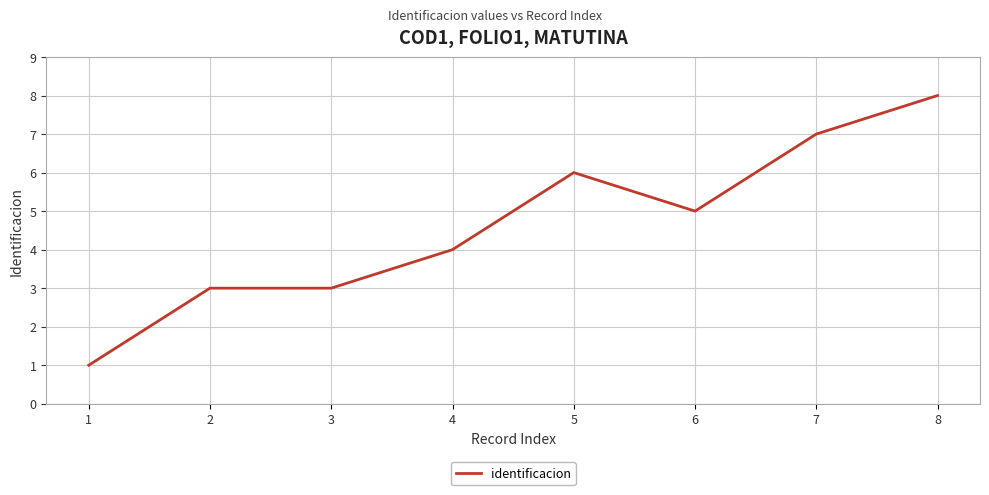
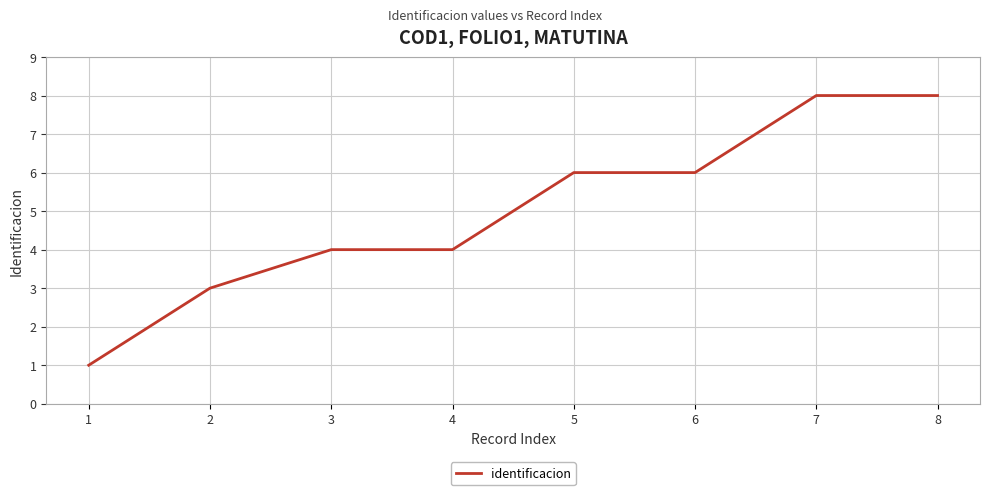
  {
    "1": 1,
    "2": 3,
-   "3": 3,
+   "3": 4,
    "4": 4,
    "5": 6,
-   "6": 5,
-   "7": 7,
+   "6": 6,
+   "7": 8,
    "8": 8
  }
